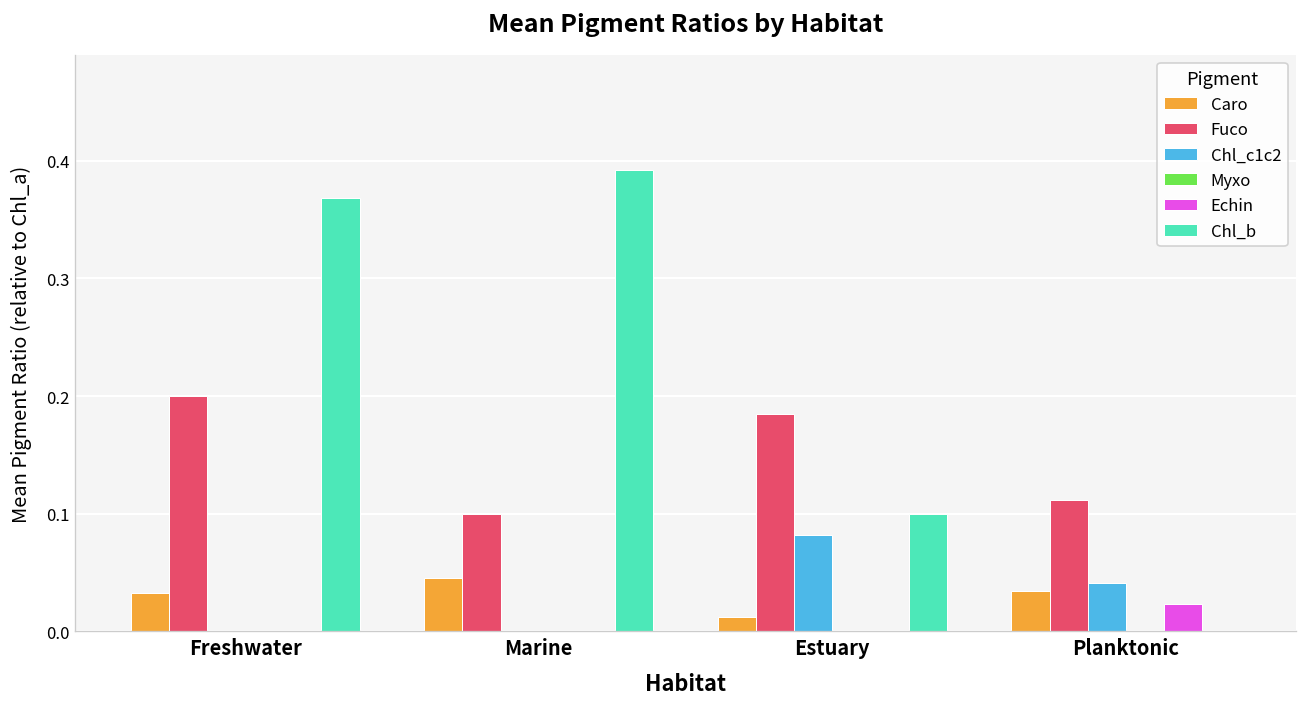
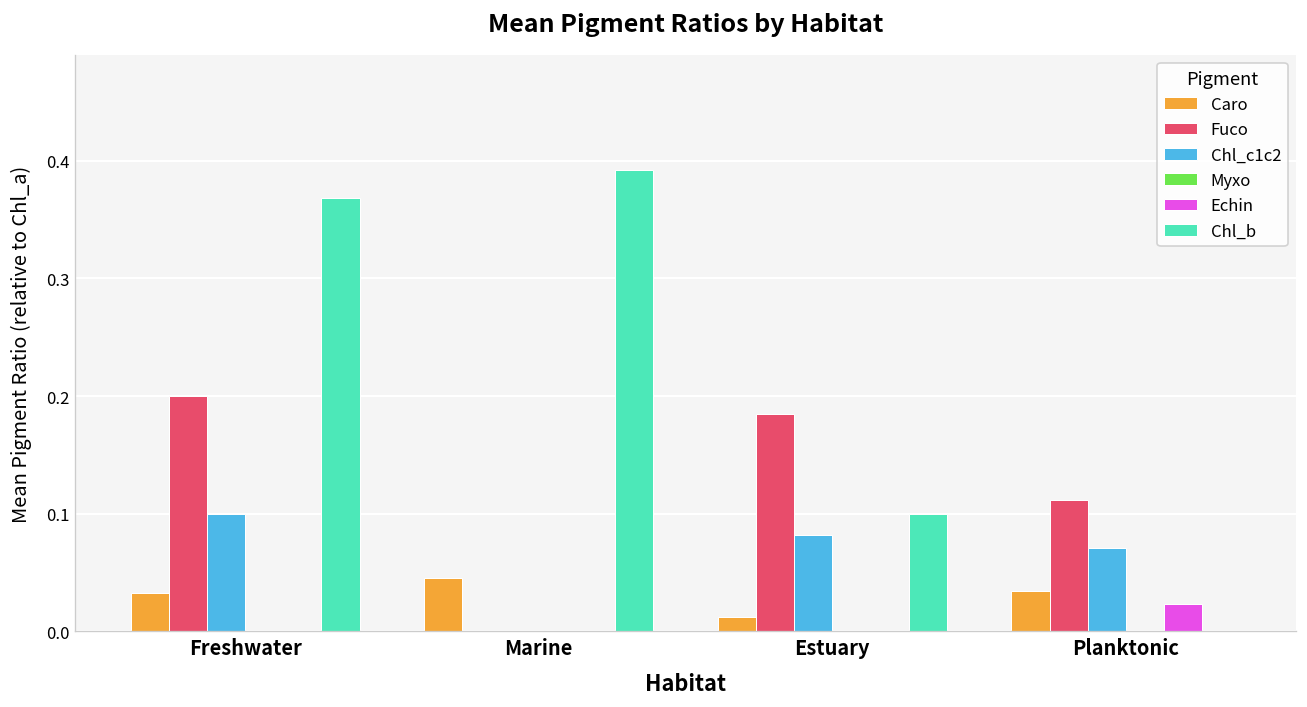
  {
    "Caro": {
      "Freshwater": 0.03,
      "Marine": 0.05,
      "Estuary": 0.01,
      "Planktonic": 0.03
    },
    "Fuco": {
      "Freshwater": 0.2,
-     "Marine": 0.1,
+     "Marine": 0.0,
      "Estuary": 0.19,
      "Planktonic": 0.11
    },
    "Chl_c1c2": {
-     "Freshwater": 0.0,
+     "Freshwater": 0.1,
      "Marine": 0.00,
      "Estuary": 0.08,
-     "Planktonic": 0.04
+     "Planktonic": 0.07
    },
    "Myxo": {
      "Freshwater": 0.00,
      "Marine": 0.00,
      "Estuary": 0.00,
      "Planktonic": 0.00
    },
    "Echin": {
      "Freshwater": 0.00,
      "Marine": 0.00,
      "Estuary": 0.00,
      "Planktonic": 0.02
    },
    "Chl_b": {
      "Freshwater": 0.37,
      "Marine": 0.39,
      "Estuary": 0.10,
      "Planktonic": 0.00
    }
  }
